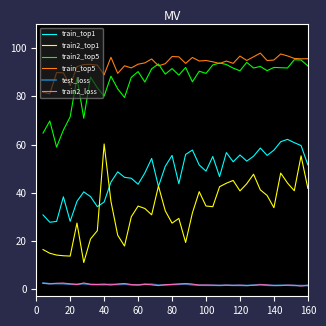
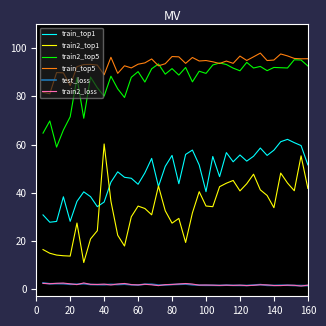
  {
    "train_top1": {
      "20": 28,
      "40": 36,
      "60": 43,
      "80": 55,
-     "100": 49,
+     "100": 40,
      "120": 56,
      "140": 58,
      "160": 52
    },
    "train2_top1": {
      "20": 14,
      "40": 60,
      "60": 34,
      "80": 27,
      "100": 34,
      "120": 41,
      "140": 34,
      "160": 42
    },
    "train2_top5": {
      "20": 72,
      "40": 80,
      "60": 90,
      "80": 92,
      "100": 90,
      "120": 91,
      "140": 92,
      "160": 93
    },
    "train_top5": {
      "40": 89,
      "60": 93,
      "80": 97,
      "100": 95,
      "120": 97,
      "140": 95,
      "160": 96
    }
  }
